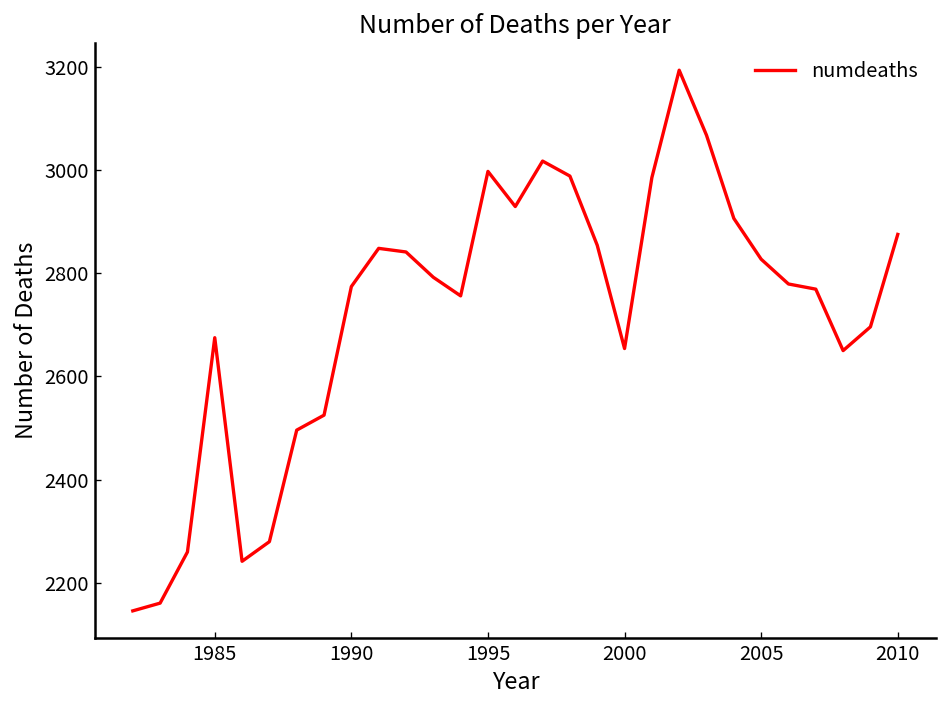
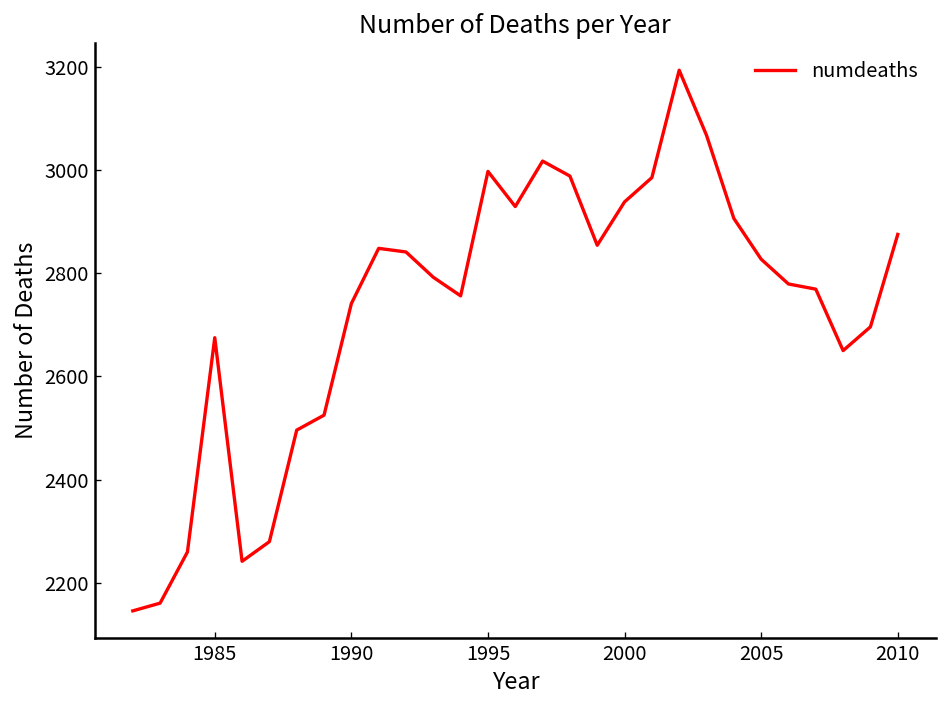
  {
    "1985": 2680,
-   "1990": 2770,
+   "1990": 2740,
    "1995": 3000,
-   "2000": 2650,
+   "2000": 2940,
    "2005": 2830,
    "2010": 2880
  }
